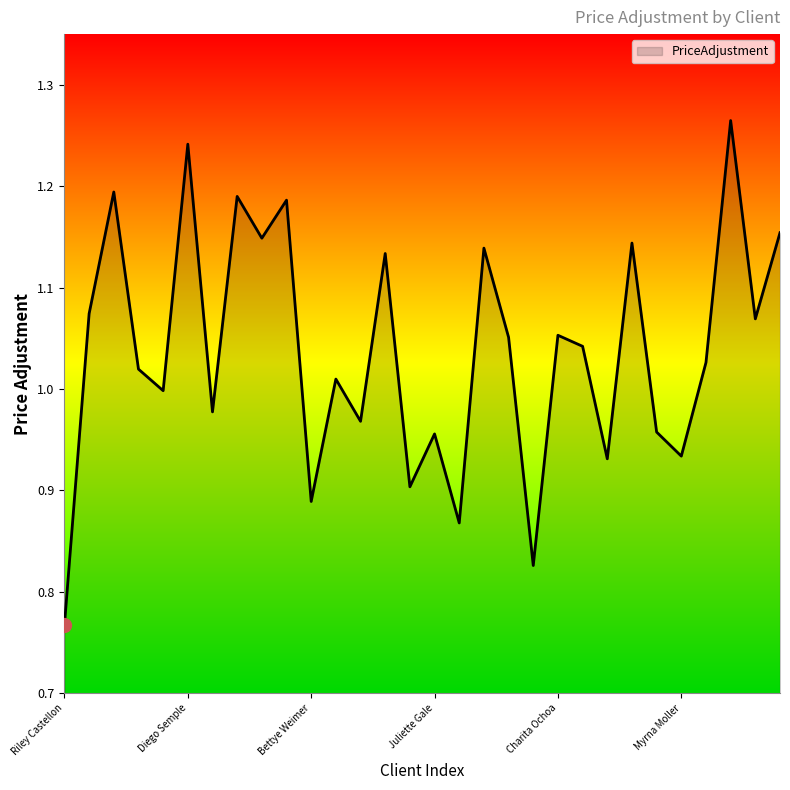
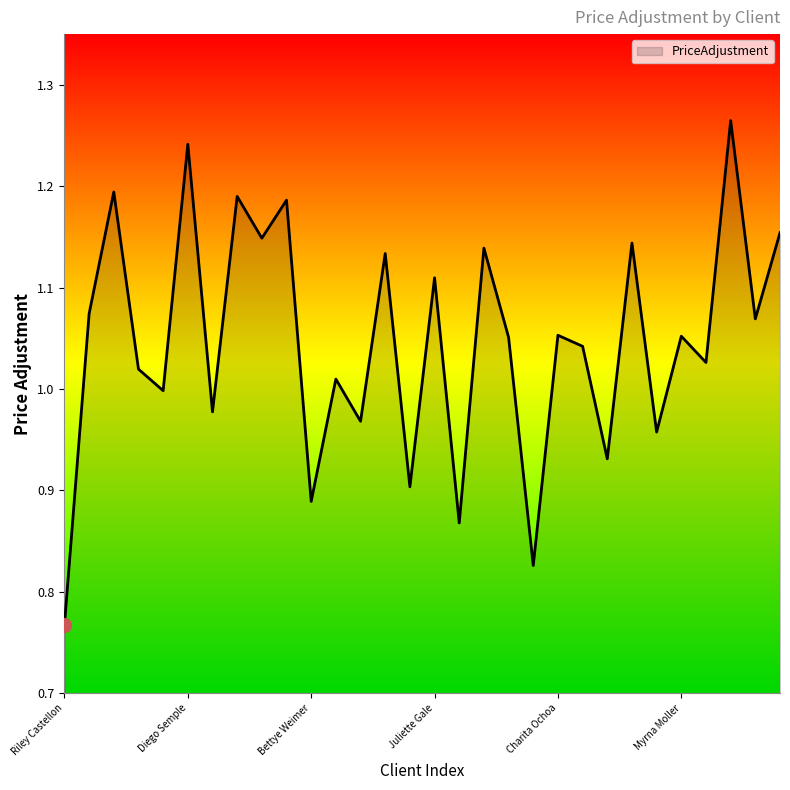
  {
    "PriceAdjustment": {
      "Diego Semple": 1.241,
      "Bettye Weimer": 0.889,
-     "Juliette Gale": 0.956,
+     "Juliette Gale": 1.110,
      "Charita Ochoa": 1.053,
-     "Myrna Moller": 0.934
+     "Myrna Moller": 1.052
    }
  }
